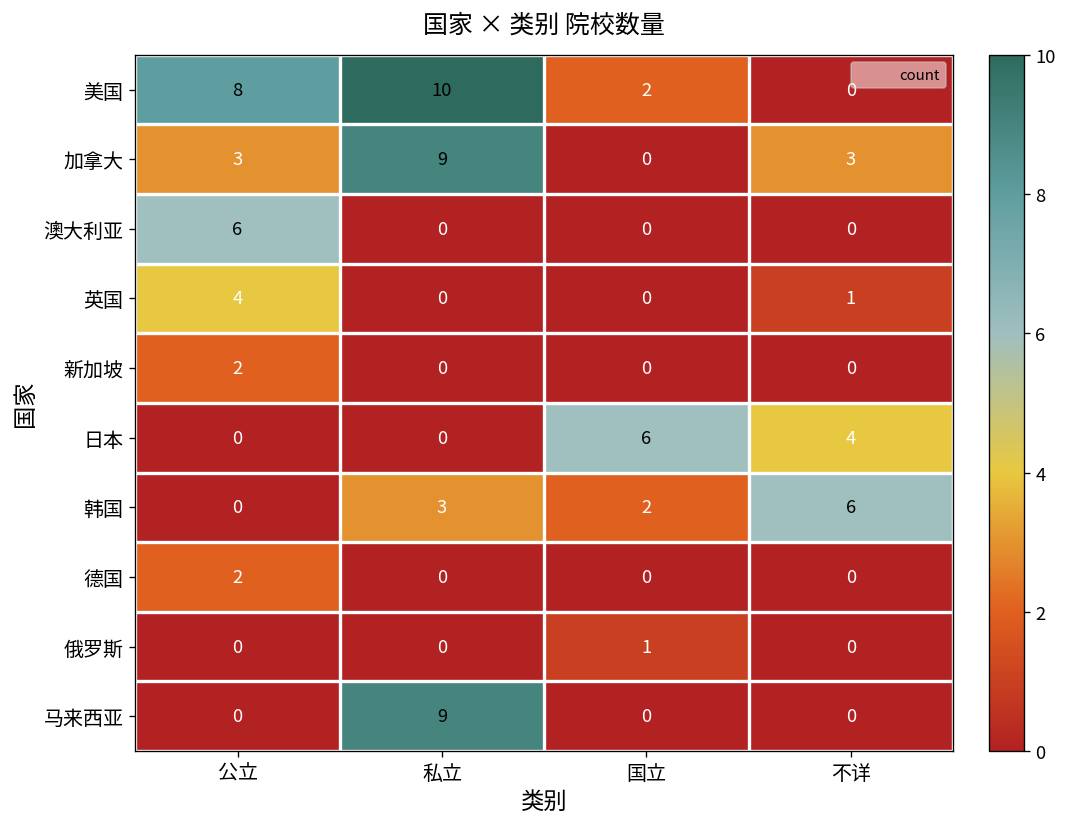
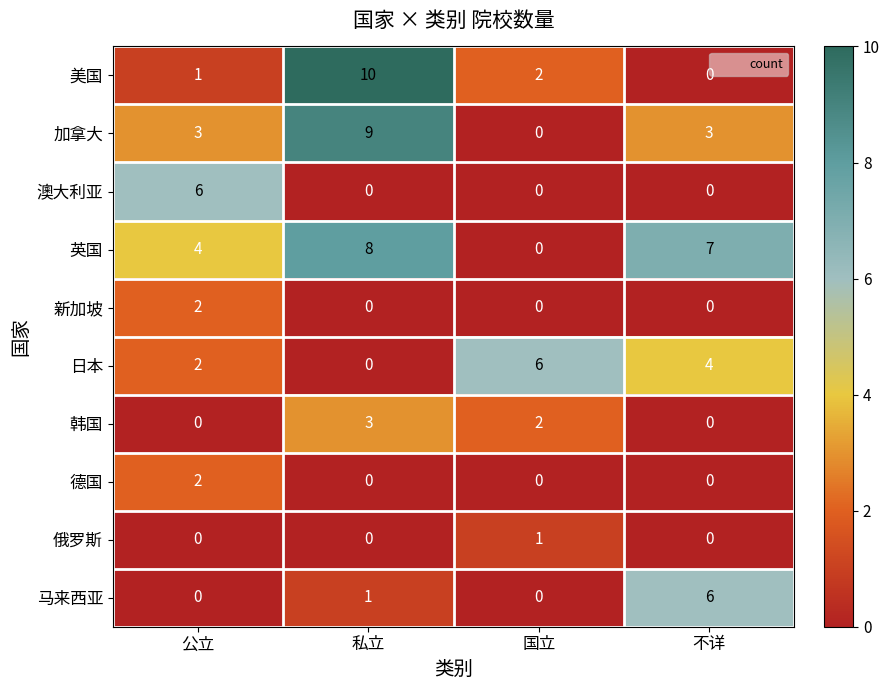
  {
    "美国": {
-     "公立": 8,
+     "公立": 1,
      "私立": 10,
      "国立": 2
    },
    "加拿大": {
      "公立": 3,
      "私立": 9,
      "国立": 0,
      "不详": 3
    },
    "澳大利亚": {
      "公立": 6,
      "私立": 0,
      "国立": 0,
      "不详": 0
    },
    "英国": {
      "公立": 4,
-     "私立": 0,
+     "私立": 8,
      "国立": 0,
-     "不详": 1
+     "不详": 7
    },
    "新加坡": {
      "公立": 2,
      "私立": 0,
      "国立": 0,
      "不详": 0
    },
    "日本": {
-     "公立": 0,
+     "公立": 2,
      "私立": 0,
      "国立": 6,
      "不详": 4
    },
    "韩国": {
      "公立": 0,
      "私立": 3,
      "国立": 2,
-     "不详": 6
+     "不详": 0
    },
    "德国": {
      "公立": 2,
      "私立": 0,
      "国立": 0,
      "不详": 0
    },
    "俄罗斯": {
      "公立": 0,
      "私立": 0,
      "国立": 1,
      "不详": 0
    },
    "马来西亚": {
      "公立": 0,
-     "私立": 9,
+     "私立": 1,
      "国立": 0,
-     "不详": 0
+     "不详": 6
    }
  }
